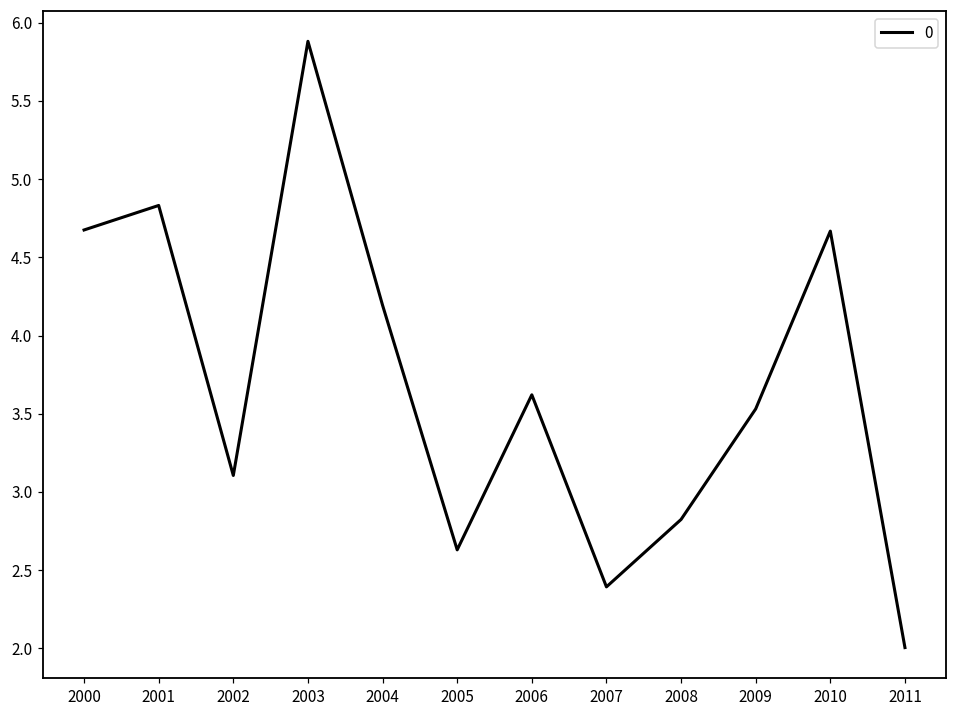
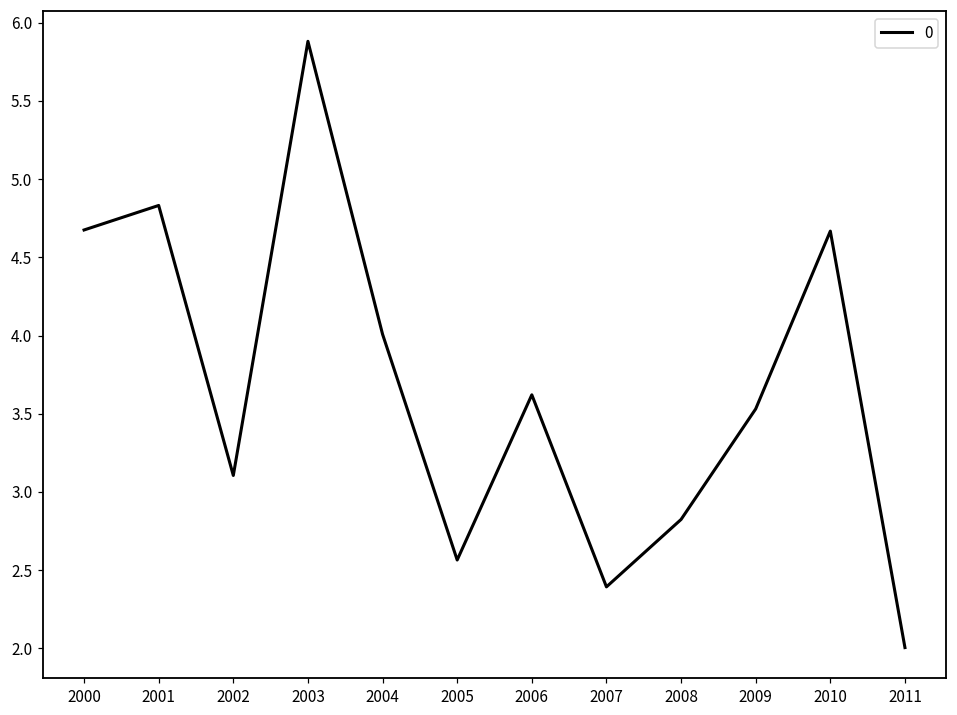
  {
    "2000": 4.67,
    "2001": 4.83,
    "2002": 3.11,
    "2003": 5.88,
-   "2004": 4.19,
-   "2005": 2.63,
+   "2004": 4.01,
+   "2005": 2.56,
    "2006": 3.62,
    "2007": 2.39,
    "2008": 2.82,
    "2009": 3.53,
    "2010": 4.67,
    "2011": 2.00
  }
